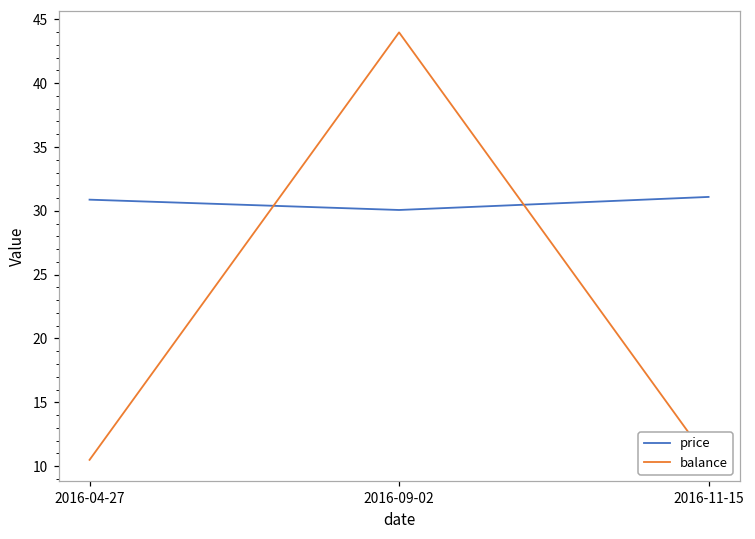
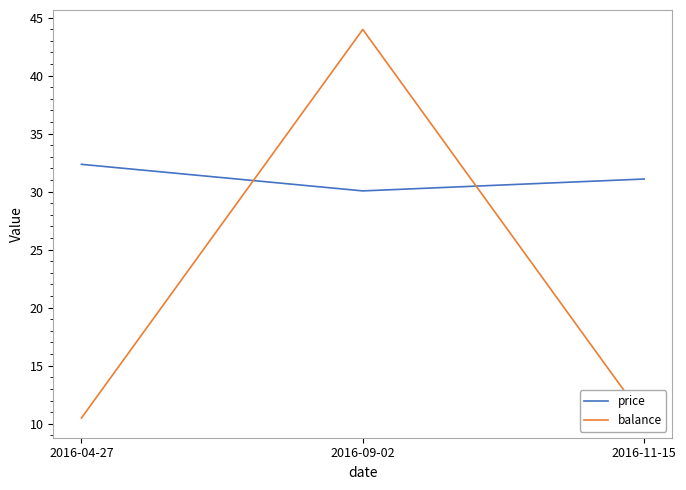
  {
    "price": {
-     "2016-04-27": 30.9,
+     "2016-04-27": 32.4,
      "2016-09-02": 30.1,
      "2016-11-15": 31.1
    },
    "balance": {
      "2016-04-27": 10.5,
      "2016-09-02": 44.0
    }
  }
